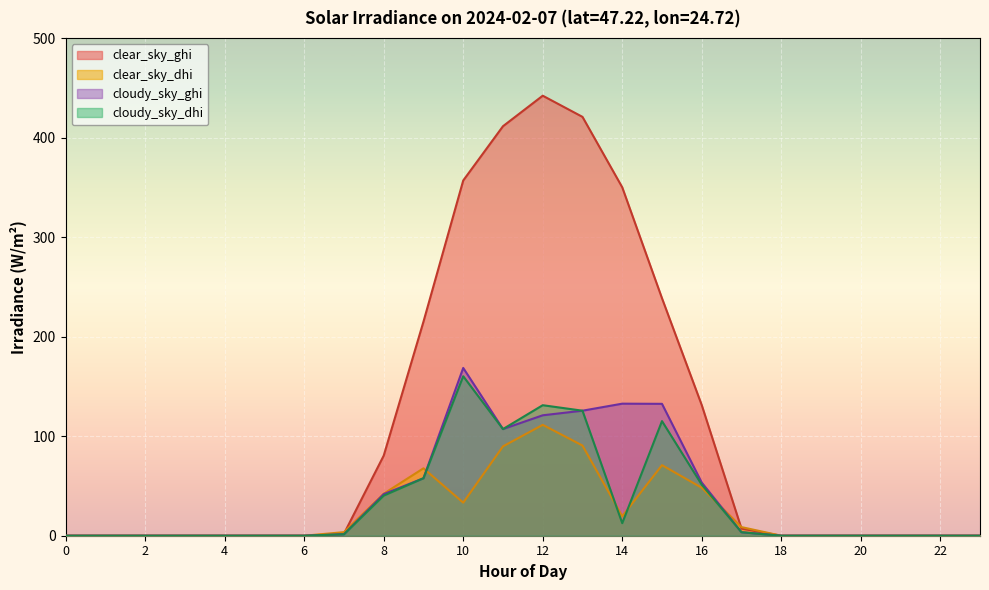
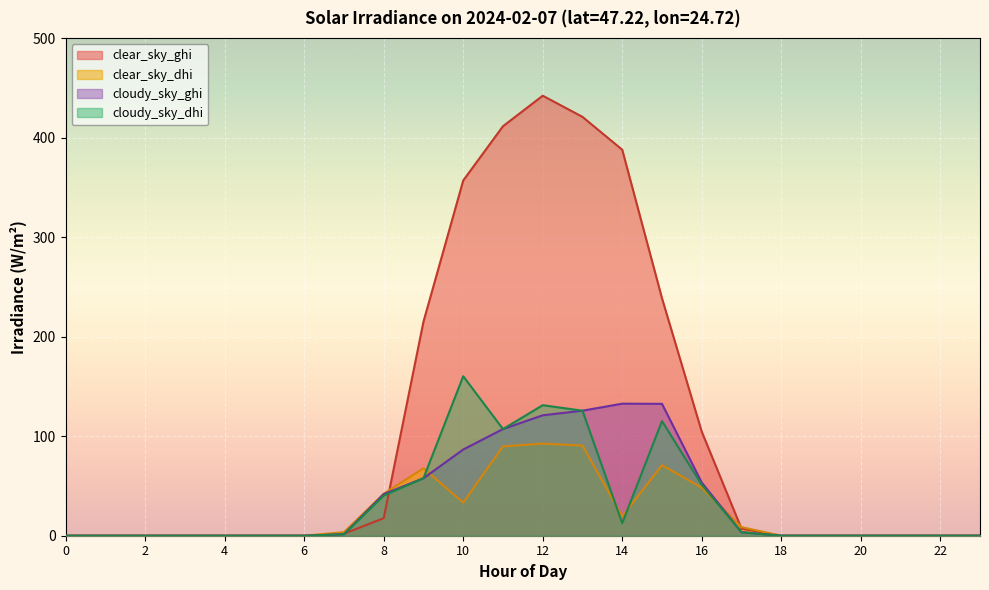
  {
    "clear_sky_ghi": {
-     "8": 80,
+     "8": 20,
      "10": 360,
      "12": 440,
-     "14": 350,
-     "16": 130
+     "14": 390,
+     "16": 100
    },
    "clear_sky_dhi": {
      "10": 30,
-     "12": 110,
+     "12": 90,
      "14": 20,
      "16": 50
    },
    "cloudy_sky_ghi": {
-     "10": 170,
+     "10": 90,
      "12": 120,
      "14": 130
    },
    "cloudy_sky_dhi": {
      "10": 160,
      "12": 130,
      "14": 10
    }
  }
